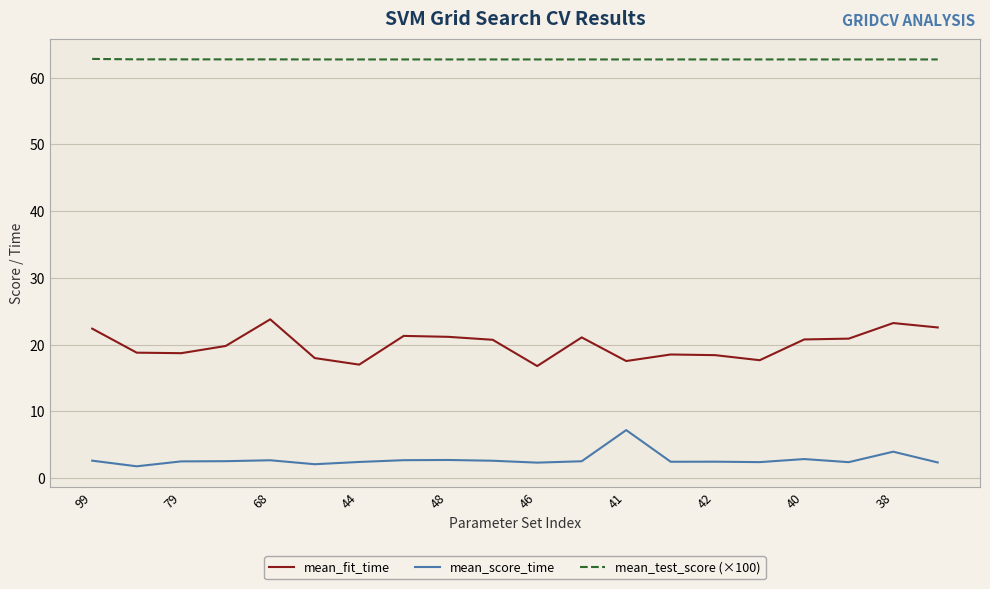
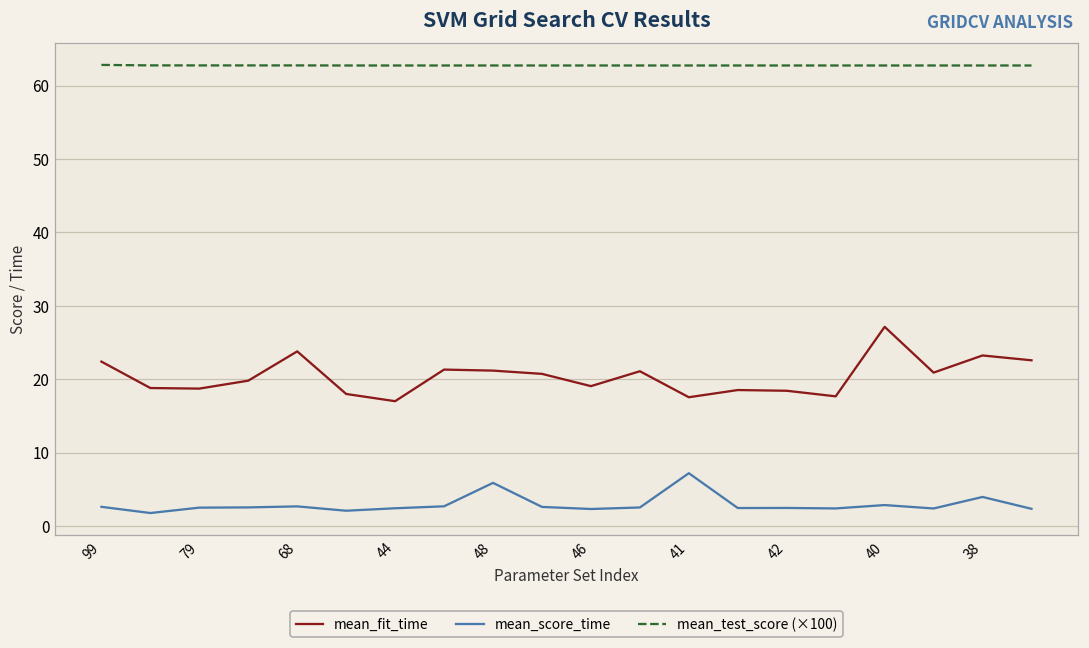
  {
    "mean_fit_time": {
      "99": 22,
      "79": 19,
      "68": 24,
      "44": 17,
      "48": 21,
-     "46": 17,
+     "46": 19,
      "41": 18,
      "42": 18,
-     "40": 21,
+     "40": 27,
      "38": 23
    },
    "mean_score_time": {
      "99": 3,
      "79": 3,
      "68": 3,
      "44": 2,
-     "48": 3,
+     "48": 6,
      "46": 2,
      "41": 7,
      "42": 2,
      "40": 3,
      "38": 4
    },
    "mean_test_score (×100)": {
      "99": 63,
      "79": 63,
      "68": 63,
      "44": 63,
      "48": 63,
      "46": 63,
      "41": 63,
      "42": 63,
      "40": 63,
      "38": 63
    }
  }
